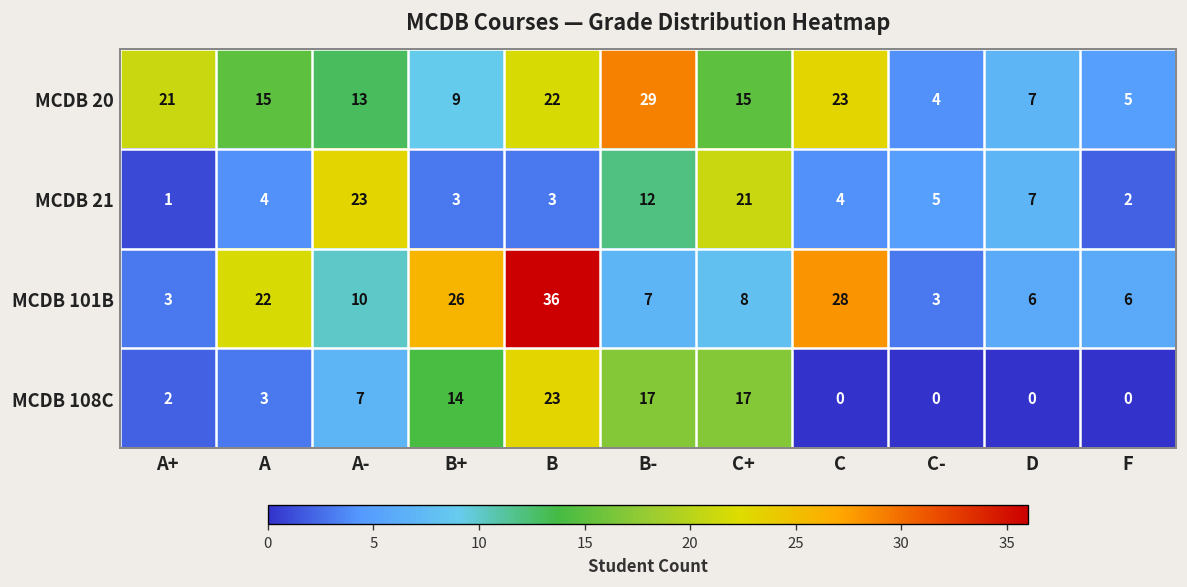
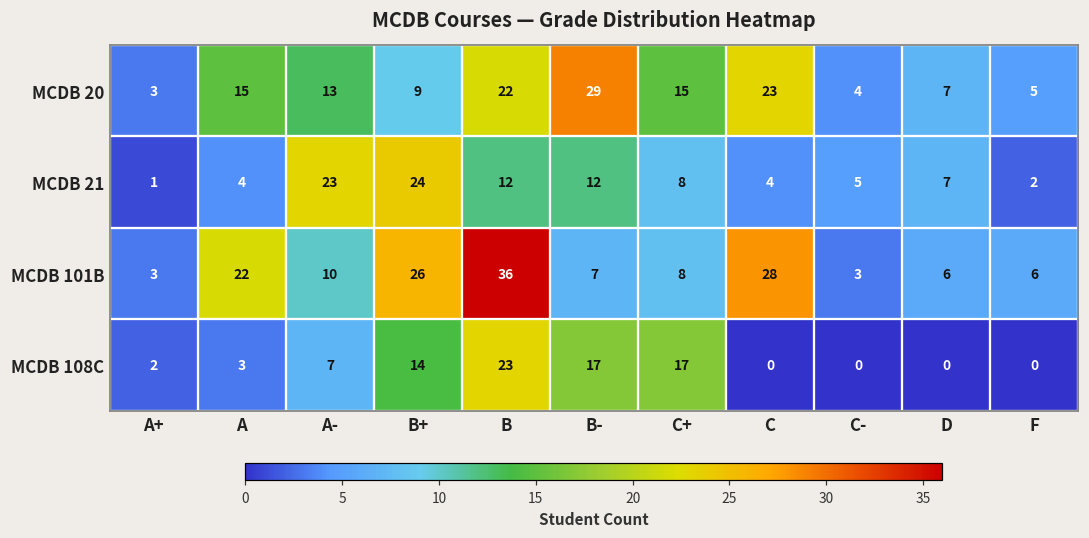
  {
    "MCDB 20": {
-     "A+": 21,
+     "A+": 3,
      "A": 15,
      "A-": 13,
      "B+": 9,
      "B": 22,
      "B-": 29,
      "C+": 15,
      "C": 23,
      "C-": 4,
      "D": 7,
      "F": 5
    },
    "MCDB 21": {
      "A+": 1,
      "A": 4,
      "A-": 23,
-     "B+": 3,
-     "B": 3,
+     "B+": 24,
+     "B": 12,
      "B-": 12,
-     "C+": 21,
+     "C+": 8,
      "C": 4,
      "C-": 5,
      "D": 7,
      "F": 2
    },
    "MCDB 101B": {
      "A+": 3,
      "A": 22,
      "A-": 10,
      "B+": 26,
      "B": 36,
      "B-": 7,
      "C+": 8,
      "C": 28,
      "C-": 3,
      "D": 6,
      "F": 6
    },
    "MCDB 108C": {
      "A+": 2,
      "A": 3,
      "A-": 7,
      "B+": 14,
      "B": 23,
      "B-": 17,
      "C+": 17,
      "C": 0,
      "C-": 0,
      "D": 0,
      "F": 0
    }
  }
